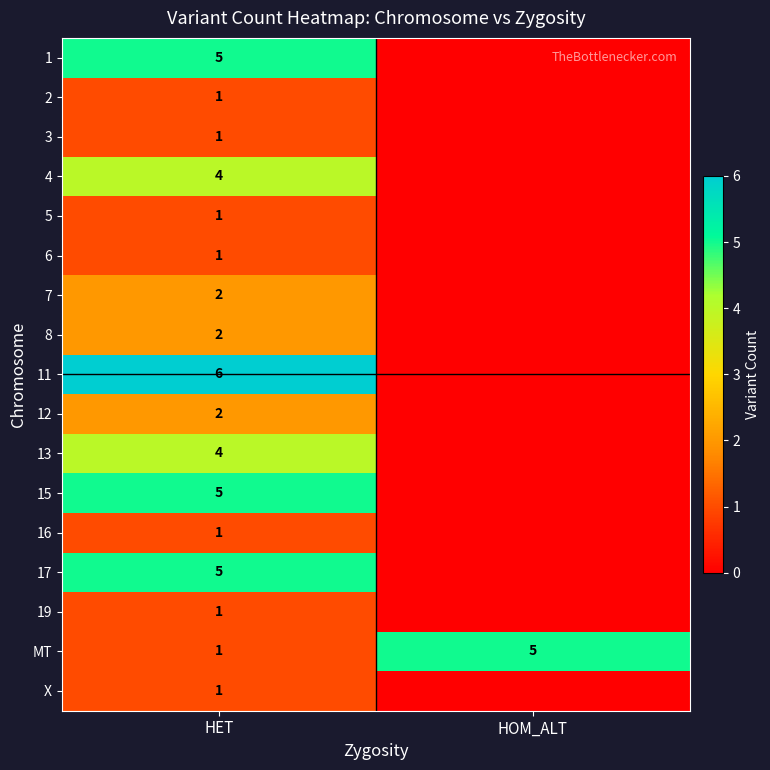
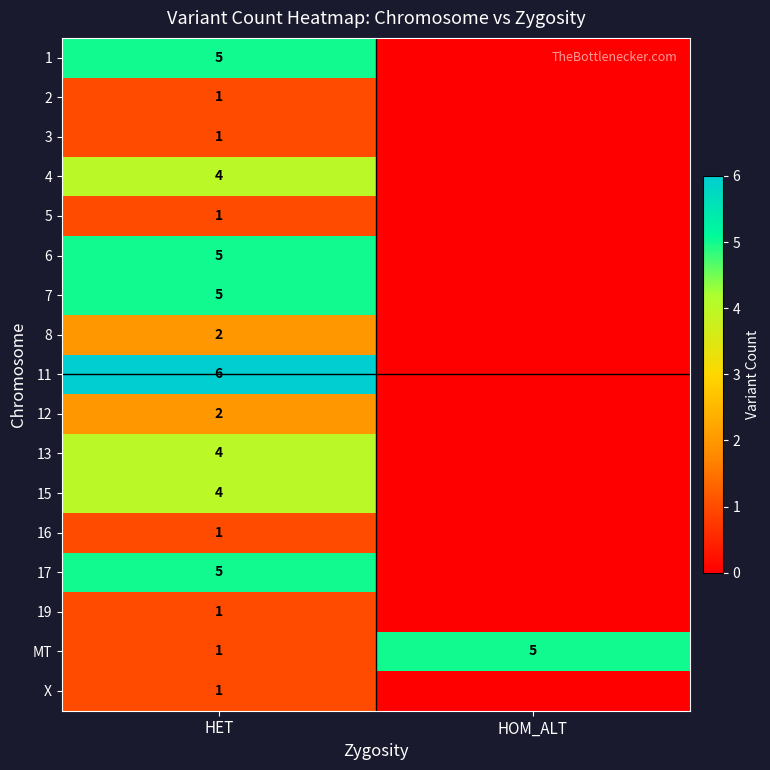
  {
    "1": {
      "HET": 5
    },
    "2": {
      "HET": 1
    },
    "3": {
      "HET": 1
    },
    "4": {
      "HET": 4
    },
    "5": {
      "HET": 1
    },
    "6": {
-     "HET": 1
+     "HET": 5
    },
    "7": {
-     "HET": 2
+     "HET": 5
    },
    "8": {
      "HET": 2
    },
    "11": {
      "HET": 6
    },
    "12": {
      "HET": 2
    },
    "13": {
      "HET": 4
    },
    "15": {
-     "HET": 5
+     "HET": 4
    },
    "16": {
      "HET": 1
    },
    "17": {
      "HET": 5
    },
    "19": {
      "HET": 1
    },
    "MT": {
      "HET": 1,
      "HOM_ALT": 5
    },
    "X": {
      "HET": 1
    }
  }
